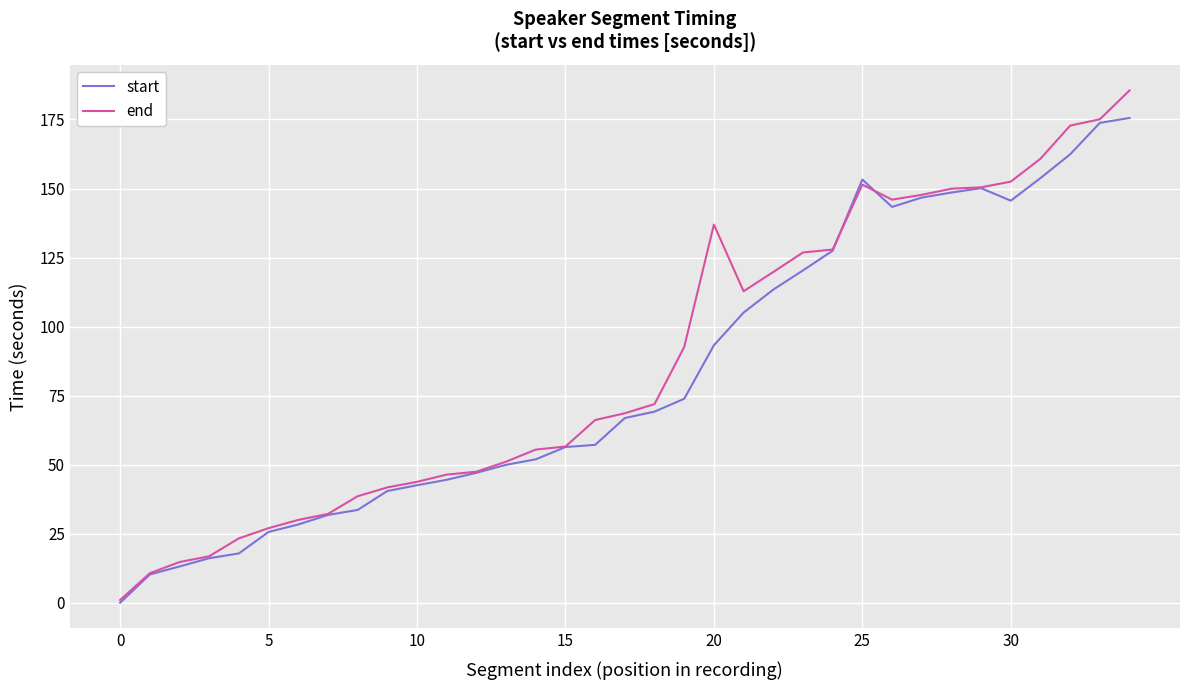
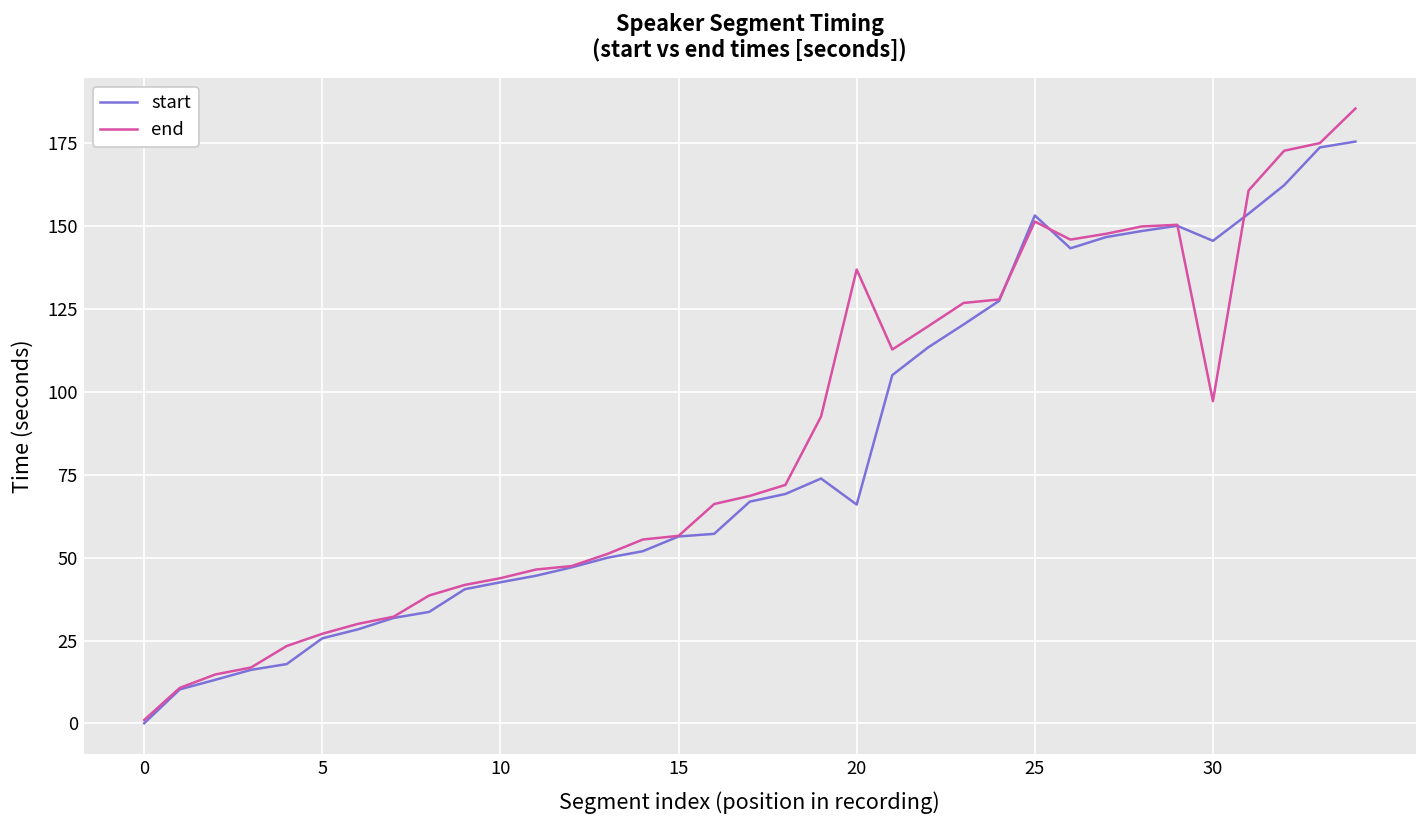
  {
    "start": {
      "0": 0,
      "5": 26,
      "10": 43,
-     "20": 93,
+     "20": 66,
      "25": 153,
      "30": 146
    },
    "end": {
      "0": 1,
      "5": 27,
      "10": 44,
      "20": 137,
      "25": 151,
-     "30": 152
+     "30": 97
    }
  }
